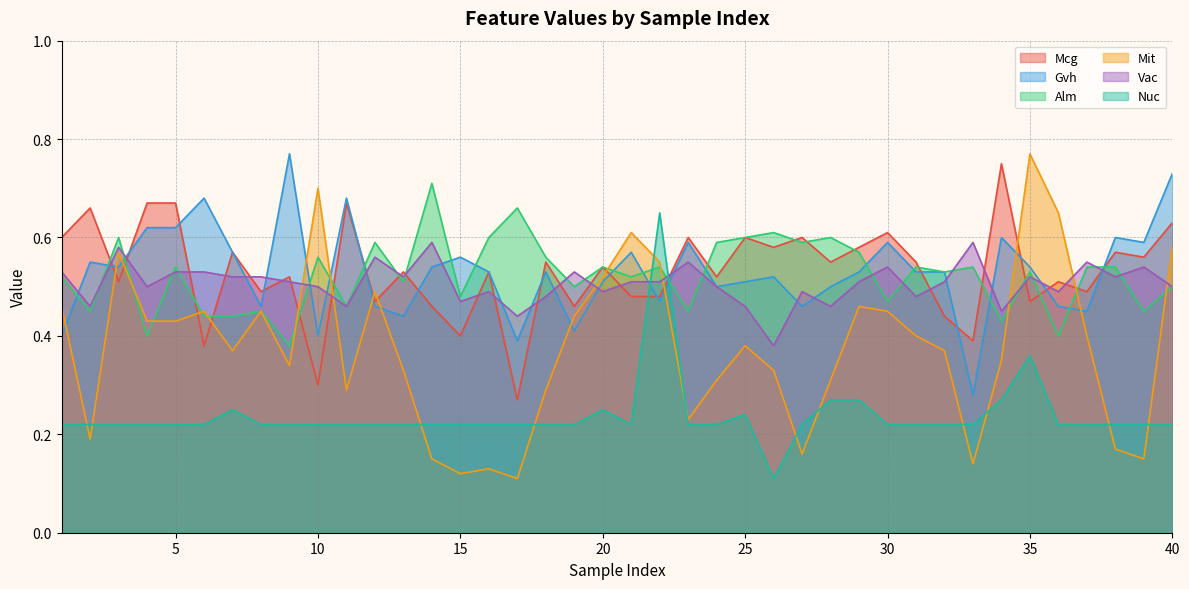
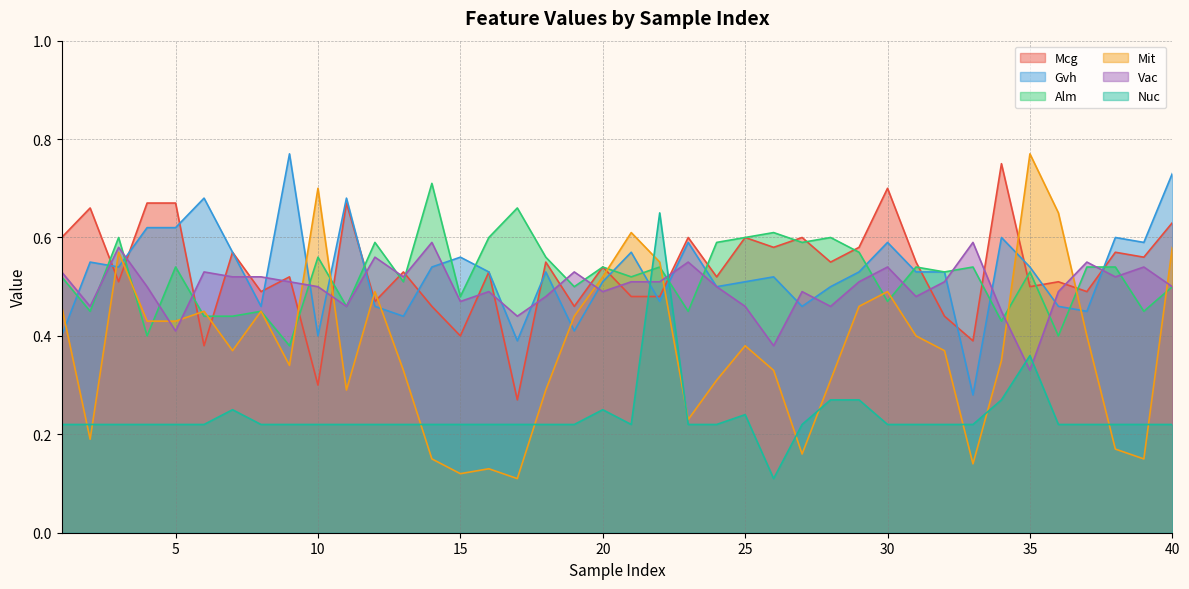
  {
    "Mcg": {
      "5": 0.67,
      "10": 0.30,
      "15": 0.40,
-     "30": 0.61,
-     "35": 0.47,
+     "30": 0.70,
+     "35": 0.50,
      "40": 0.63
    },
    "Mit": {
      "5": 0.43,
      "10": 0.70,
      "15": 0.12,
      "20": 0.52,
      "25": 0.38,
-     "30": 0.45,
+     "30": 0.49,
      "35": 0.77,
      "40": 0.58
    },
    "Vac": {
-     "5": 0.53,
+     "5": 0.41,
      "10": 0.50,
      "15": 0.47,
      "20": 0.49,
      "25": 0.46,
      "30": 0.54,
-     "35": 0.52
+     "35": 0.33
    }
  }
